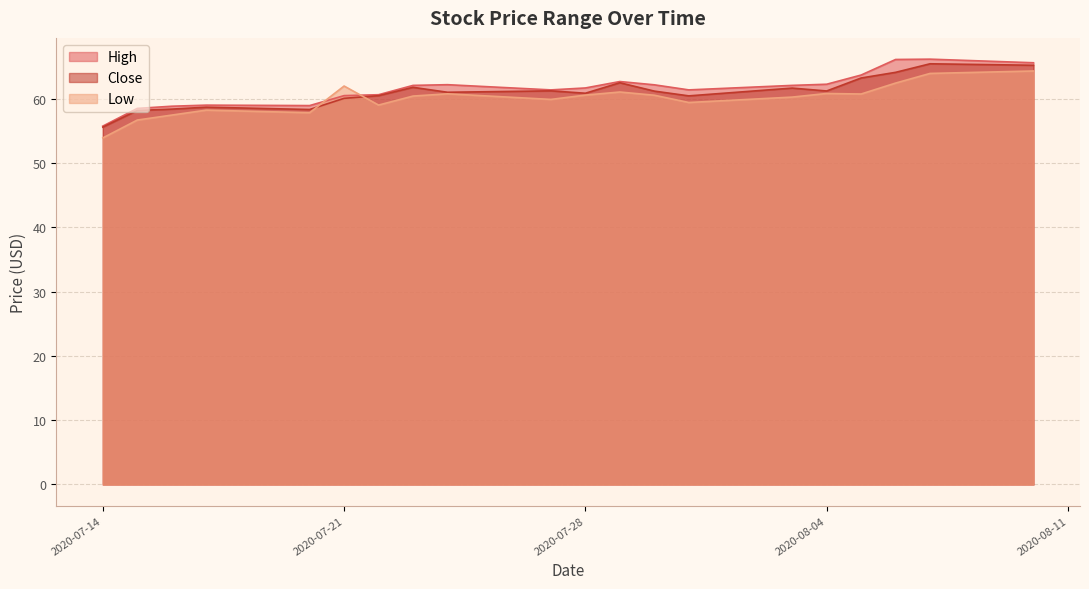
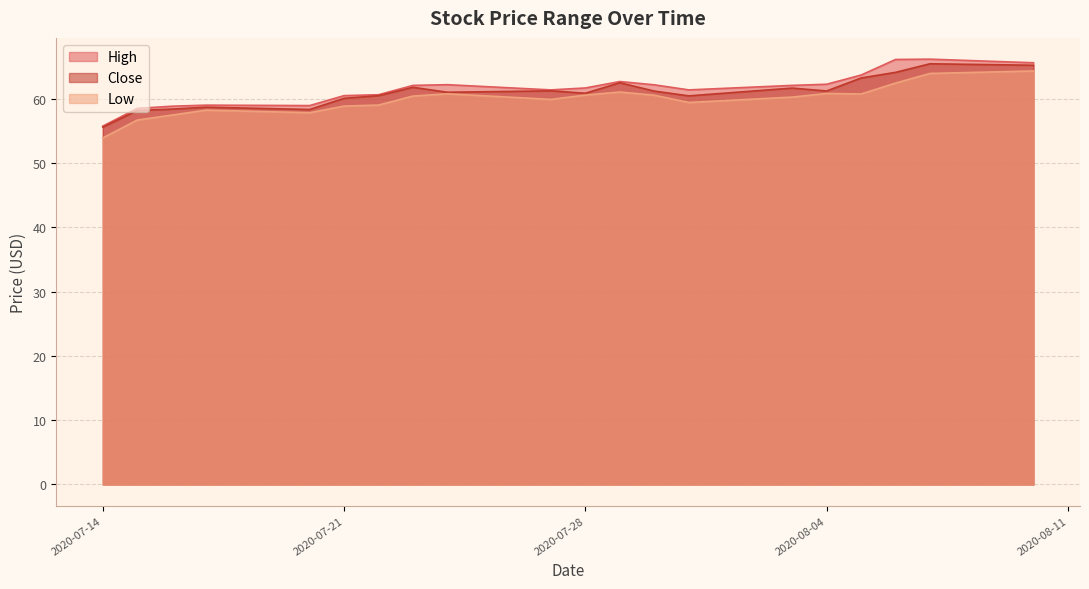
  {
    "Low": {
      "2020-07-14": 54,
-     "2020-07-21": 62
+     "2020-07-21": 59
    }
  }
